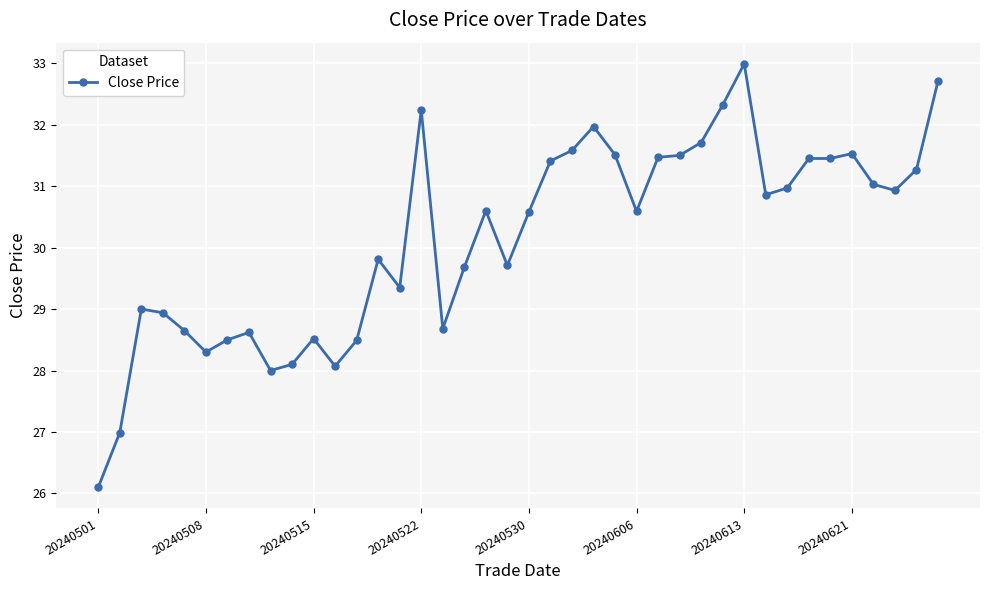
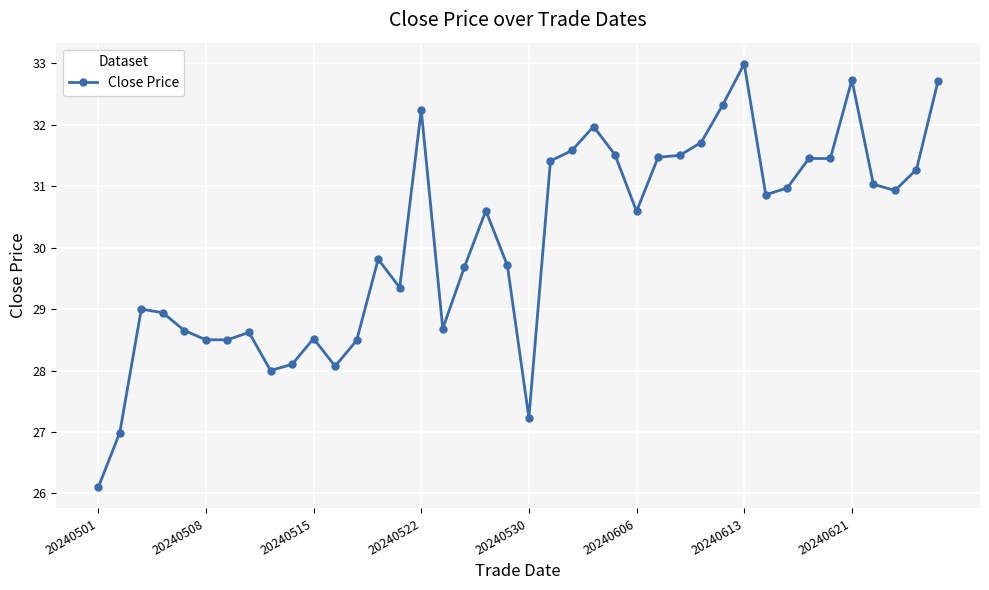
  {
    "20240501": 26.1,
-   "20240508": 28.3,
+   "20240508": 28.5,
    "20240515": 28.5,
    "20240522": 32.2,
-   "20240530": 30.6,
+   "20240530": 27.2,
    "20240606": 30.6,
    "20240613": 33.0,
-   "20240621": 31.5
+   "20240621": 32.7
  }
